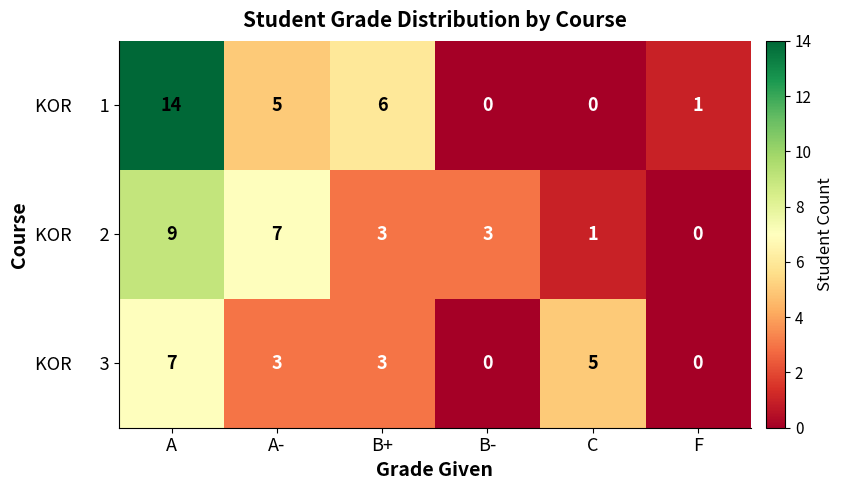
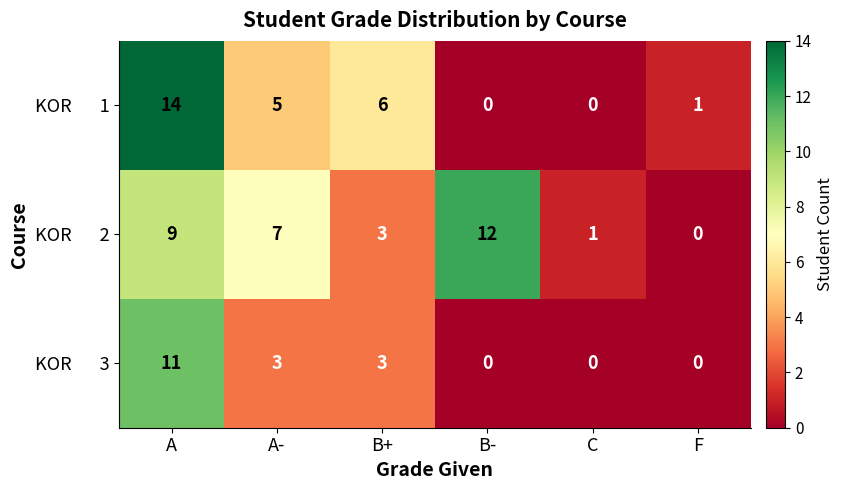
  {
    "KOR 1": {
      "A": 14,
      "A-": 5,
      "B+": 6,
      "B-": 0,
      "C": 0,
      "F": 1
    },
    "KOR 2": {
      "A": 9,
      "A-": 7,
      "B+": 3,
-     "B-": 3,
+     "B-": 12,
      "C": 1,
      "F": 0
    },
    "KOR 3": {
-     "A": 7,
+     "A": 11,
      "A-": 3,
      "B+": 3,
      "B-": 0,
-     "C": 5,
+     "C": 0,
      "F": 0
    }
  }
